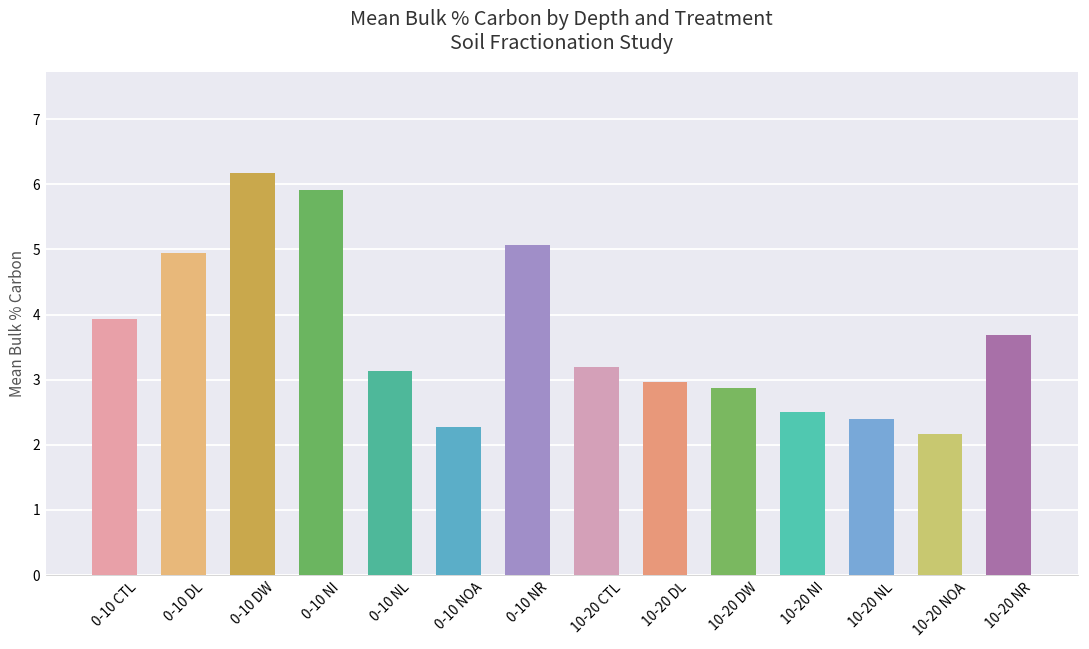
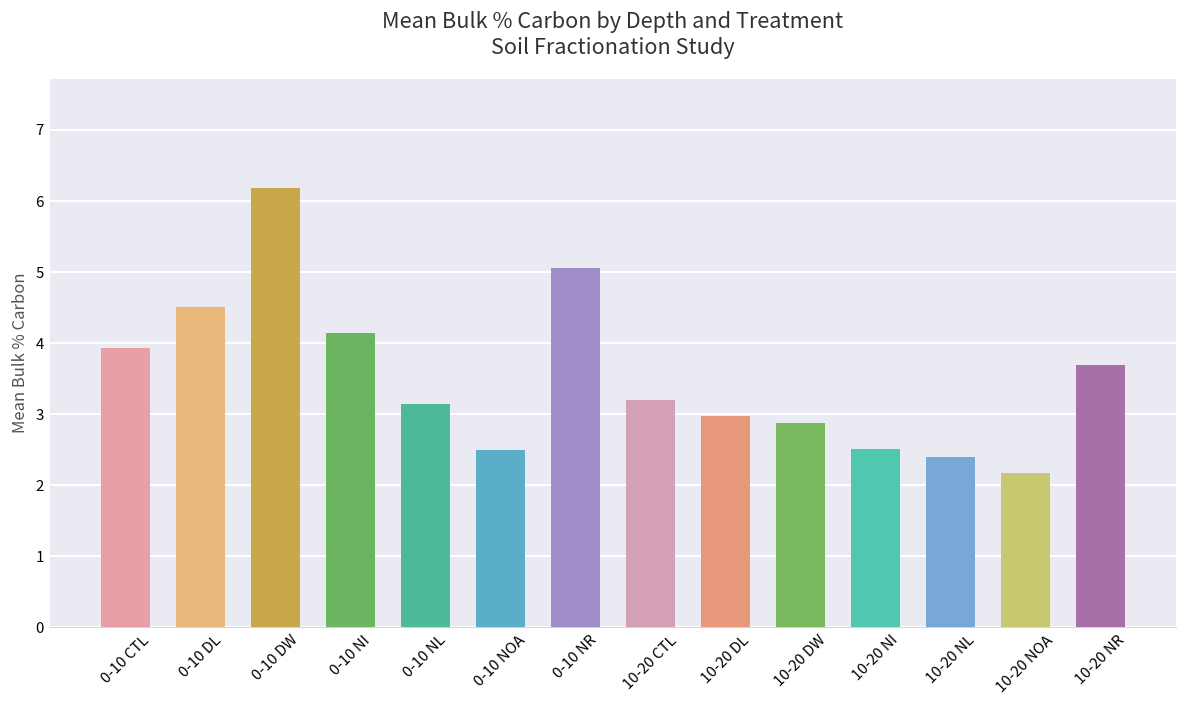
  {
    "0-10 CTL": 3.9,
-   "0-10 DL": 4.9,
+   "0-10 DL": 4.5,
    "0-10 DW": 6.2,
-   "0-10 NI": 5.9,
+   "0-10 NI": 4.1,
    "0-10 NL": 3.1,
-   "0-10 NOA": 2.3,
+   "0-10 NOA": 2.5,
    "0-10 NR": 5.1,
    "10-20 CTL": 3.2,
    "10-20 DL": 3.0,
    "10-20 DW": 2.9,
    "10-20 NI": 2.5,
    "10-20 NL": 2.4,
    "10-20 NOA": 2.2,
    "10-20 NR": 3.7
  }
